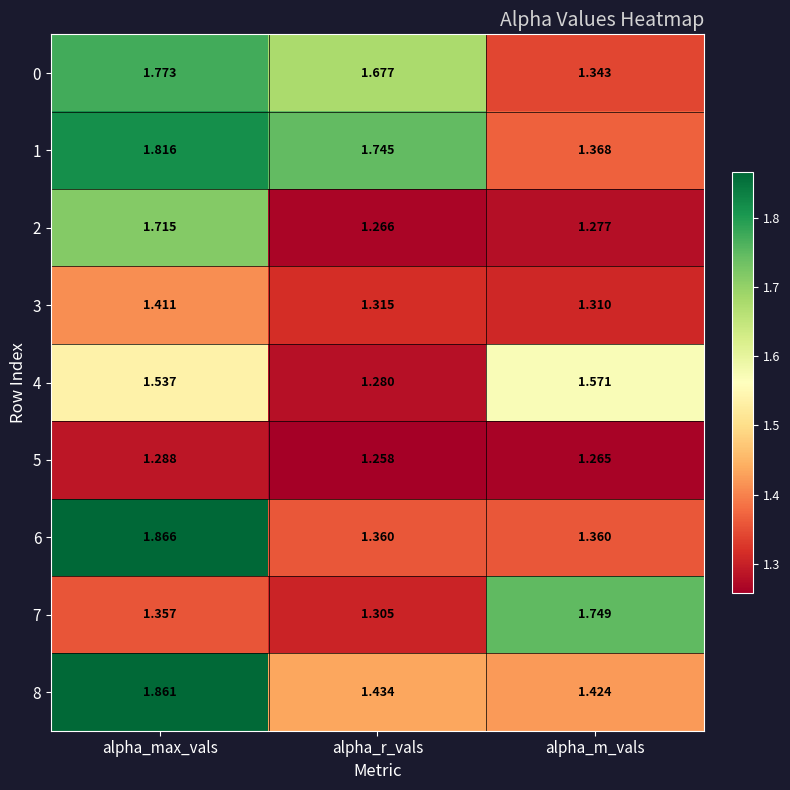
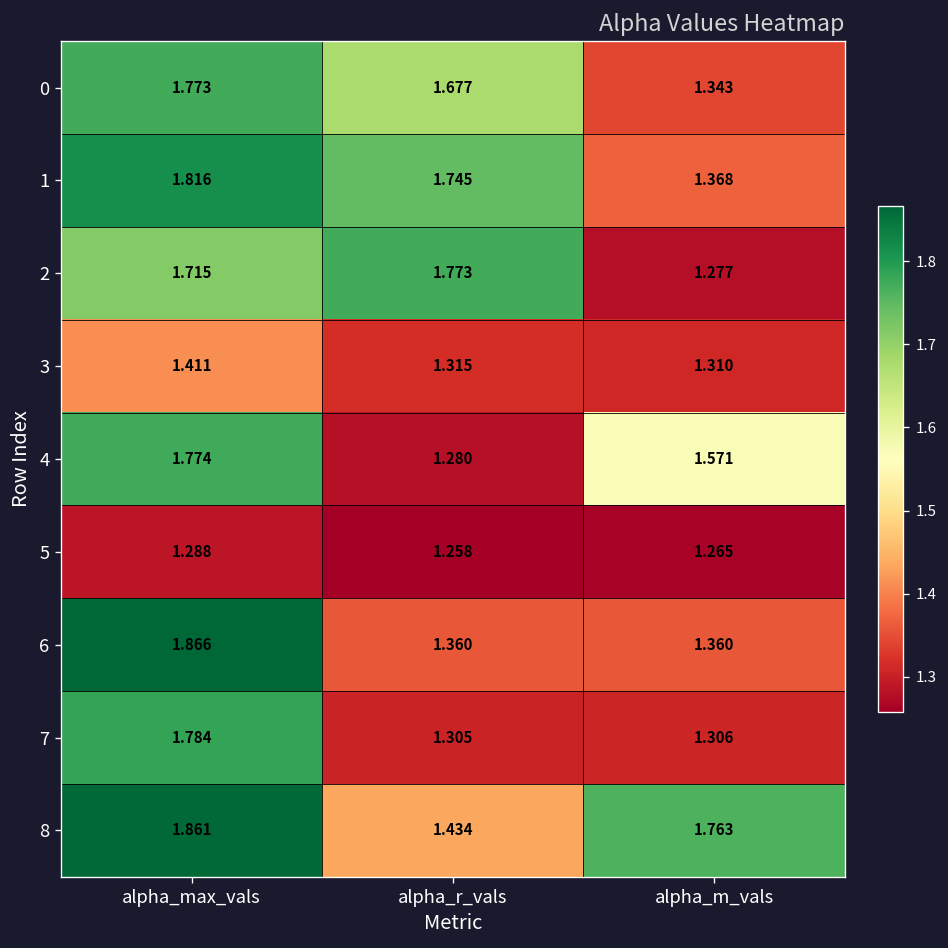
  {
    "0": {
      "alpha_max_vals": 1.773,
      "alpha_r_vals": 1.677,
      "alpha_m_vals": 1.343
    },
    "1": {
      "alpha_max_vals": 1.816,
      "alpha_r_vals": 1.745,
      "alpha_m_vals": 1.368
    },
    "2": {
      "alpha_max_vals": 1.715,
-     "alpha_r_vals": 1.266,
+     "alpha_r_vals": 1.773,
      "alpha_m_vals": 1.277
    },
    "3": {
      "alpha_max_vals": 1.411,
      "alpha_r_vals": 1.315,
      "alpha_m_vals": 1.310
    },
    "4": {
-     "alpha_max_vals": 1.537,
+     "alpha_max_vals": 1.774,
      "alpha_r_vals": 1.280,
      "alpha_m_vals": 1.571
    },
    "5": {
      "alpha_max_vals": 1.288,
      "alpha_r_vals": 1.258,
      "alpha_m_vals": 1.265
    },
    "6": {
      "alpha_max_vals": 1.866,
      "alpha_r_vals": 1.360,
      "alpha_m_vals": 1.360
    },
    "7": {
-     "alpha_max_vals": 1.357,
+     "alpha_max_vals": 1.784,
      "alpha_r_vals": 1.305,
-     "alpha_m_vals": 1.749
+     "alpha_m_vals": 1.306
    },
    "8": {
      "alpha_max_vals": 1.861,
      "alpha_r_vals": 1.434,
-     "alpha_m_vals": 1.424
+     "alpha_m_vals": 1.763
    }
  }
